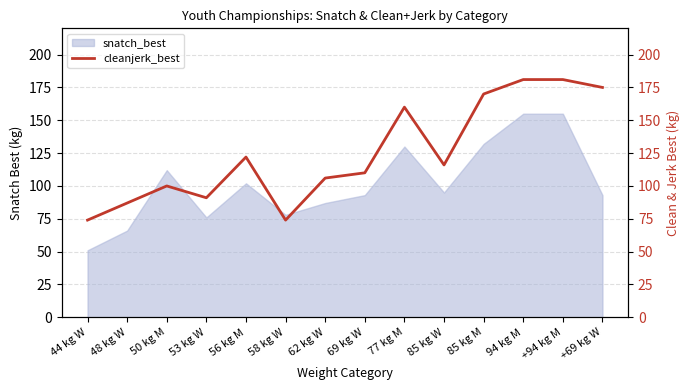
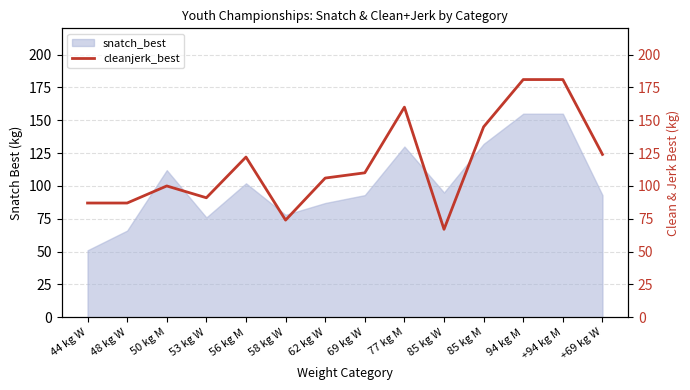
  {
    "cleanjerk_best": {
-     "44 kg W": 74,
+     "44 kg W": 87,
      "48 kg W": 87,
      "50 kg M": 100,
      "53 kg W": 91,
      "56 kg M": 122,
      "58 kg W": 74,
      "62 kg W": 106,
      "69 kg W": 110,
      "77 kg M": 160,
-     "85 kg W": 116,
-     "85 kg M": 170,
+     "85 kg W": 67,
+     "85 kg M": 145,
      "94 kg M": 181,
      "+94 kg M": 181,
-     "+69 kg W": 175
+     "+69 kg W": 124
    },
    "snatch_best": {
      "44 kg W": 51,
      "48 kg W": 66,
      "50 kg M": 112,
      "53 kg W": 76,
      "56 kg M": 102,
      "58 kg W": 78,
      "62 kg W": 87,
      "69 kg W": 93,
      "77 kg M": 130,
      "85 kg W": 95,
      "85 kg M": 132,
      "94 kg M": 155,
      "+94 kg M": 155,
      "+69 kg W": 93
    }
  }
